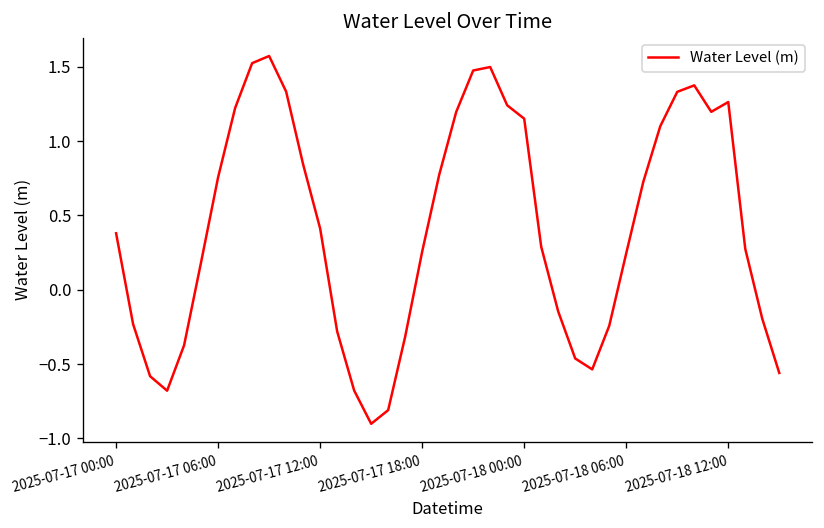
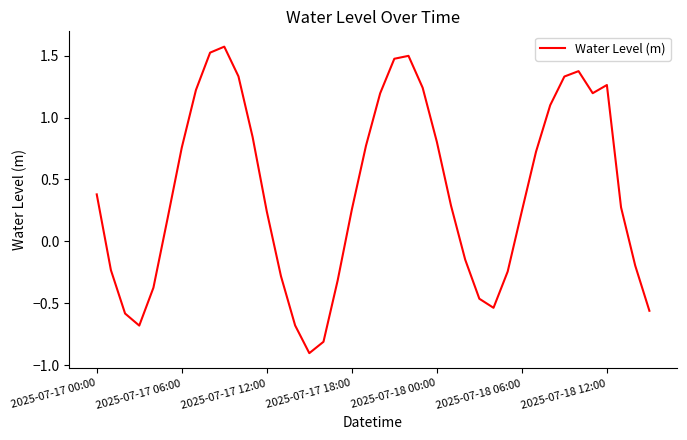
  {
    "2025-07-17 00:00": 0.38,
    "2025-07-17 06:00": 0.76,
-   "2025-07-17 12:00": 0.41,
+   "2025-07-17 12:00": 0.24,
    "2025-07-17 18:00": 0.26,
-   "2025-07-18 00:00": 1.15,
+   "2025-07-18 00:00": 0.80,
    "2025-07-18 06:00": 0.25,
    "2025-07-18 12:00": 1.26
  }
